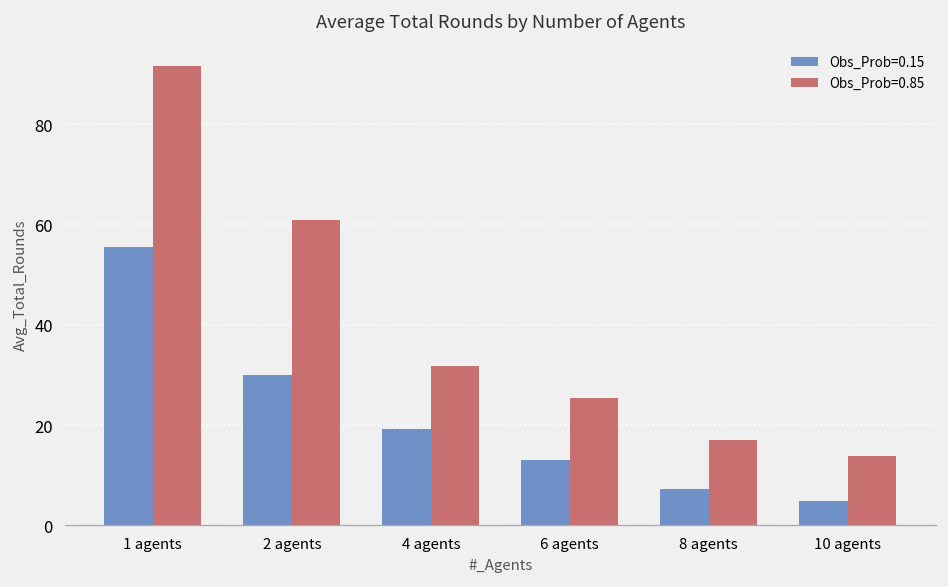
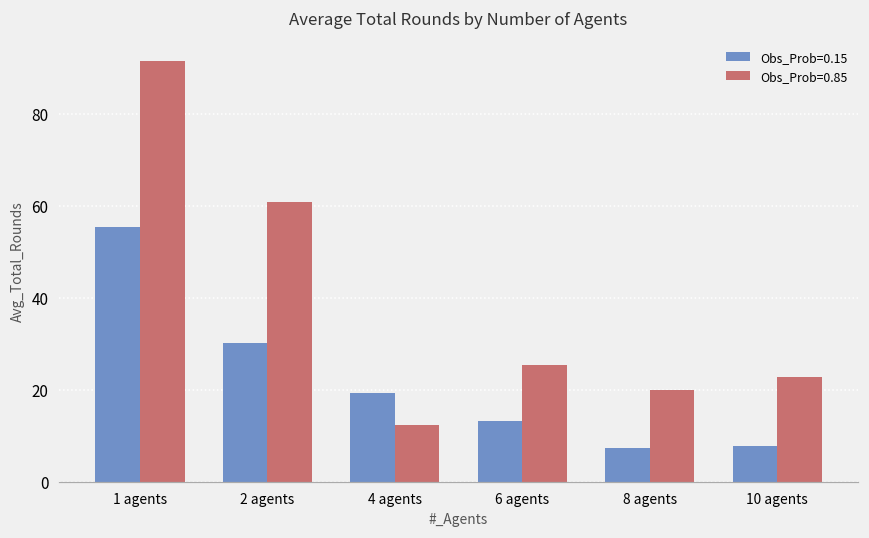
  {
    "Obs_Prob=0.15": {
      "1 agents": 55,
      "2 agents": 30,
      "4 agents": 19,
      "6 agents": 13,
      "8 agents": 7,
-     "10 agents": 5
+     "10 agents": 8
    },
    "Obs_Prob=0.85": {
      "1 agents": 92,
      "2 agents": 61,
-     "4 agents": 32,
+     "4 agents": 12,
      "6 agents": 25,
-     "8 agents": 17,
-     "10 agents": 14
+     "8 agents": 20,
+     "10 agents": 23
    }
  }
